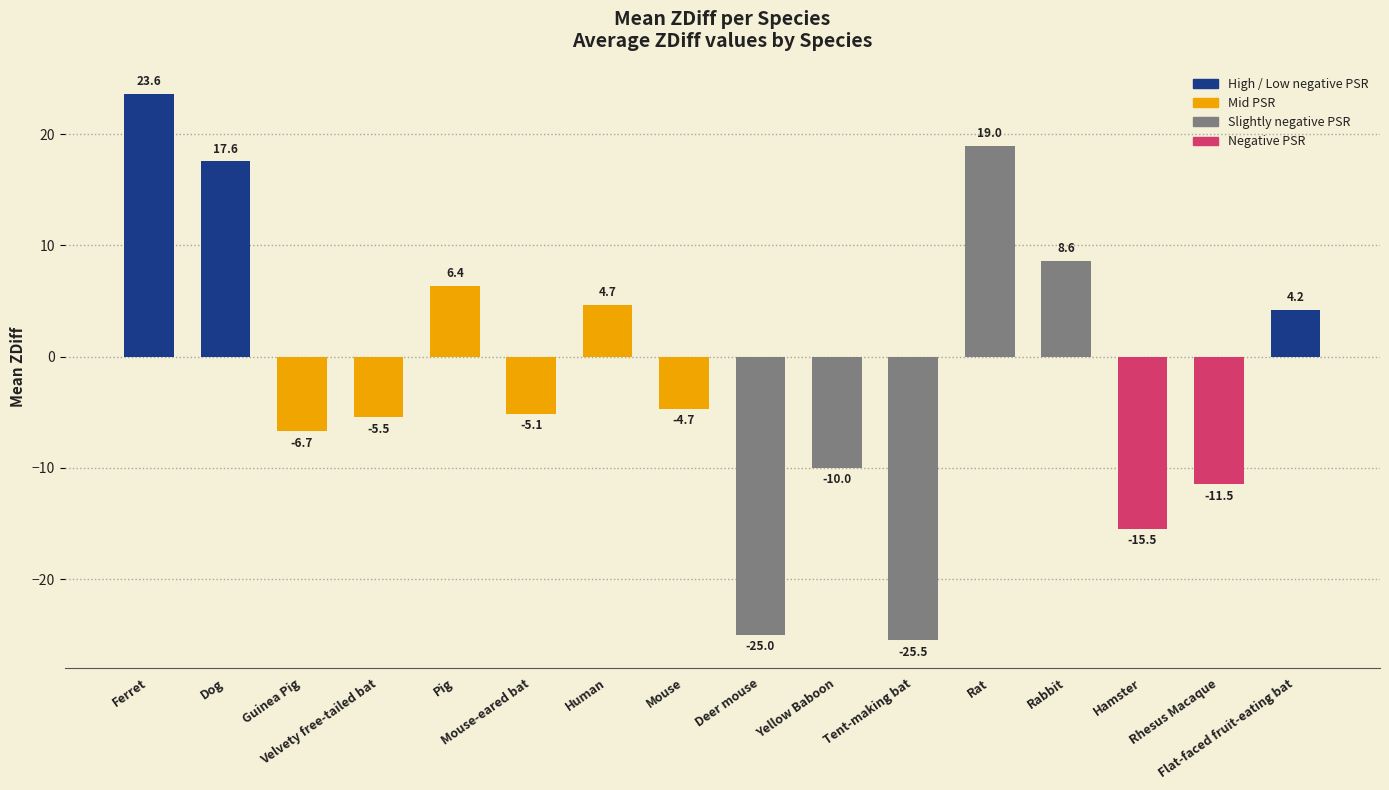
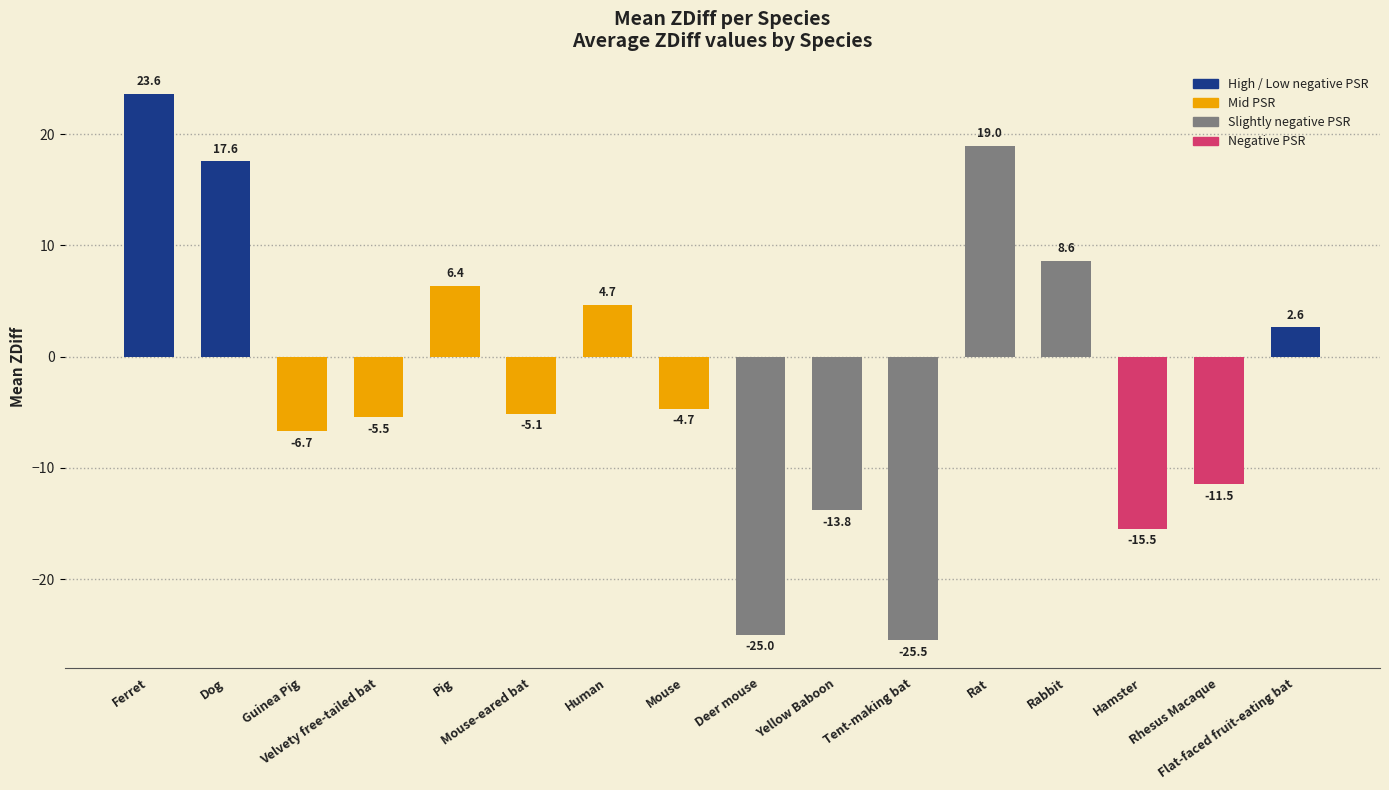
  {
    "Ferret": 23.6,
    "Dog": 17.6,
    "Guinea Pig": -6.7,
    "Velvety free-tailed bat": -5.5,
    "Pig": 6.4,
    "Mouse-eared bat": -5.1,
    "Human": 4.7,
    "Mouse": -4.7,
    "Deer mouse": -25.0,
-   "Yellow Baboon": -10.0,
+   "Yellow Baboon": -13.8,
    "Tent-making bat": -25.5,
    "Rat": 19.0,
    "Rabbit": 8.6,
    "Hamster": -15.5,
    "Rhesus Macaque": -11.5,
-   "Flat-faced fruit-eating bat": 4.2
+   "Flat-faced fruit-eating bat": 2.6
  }
